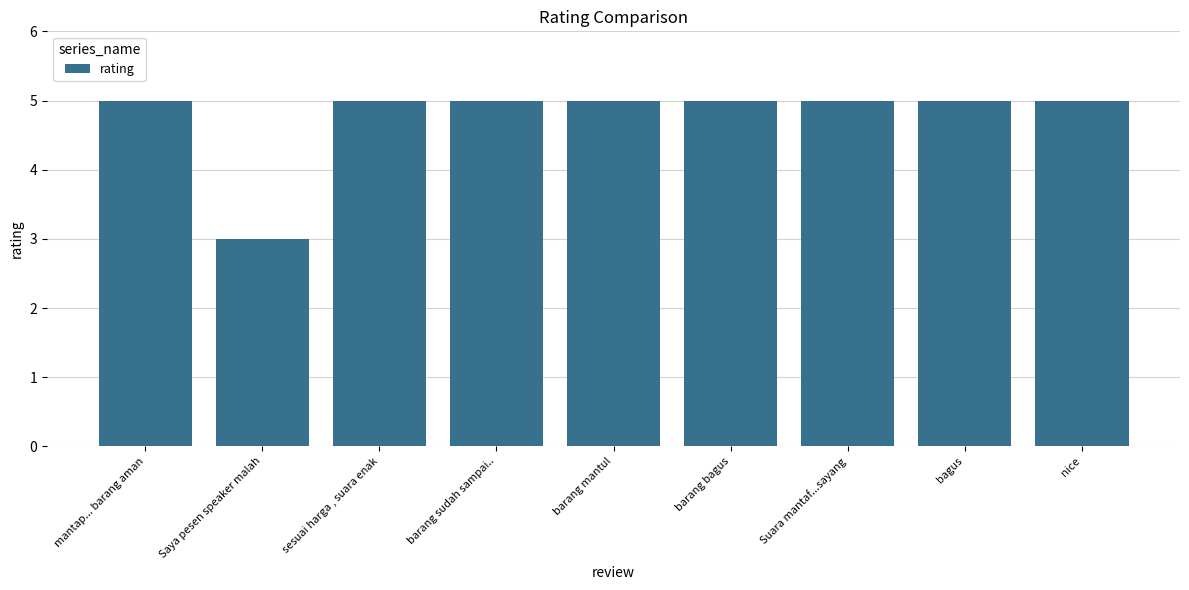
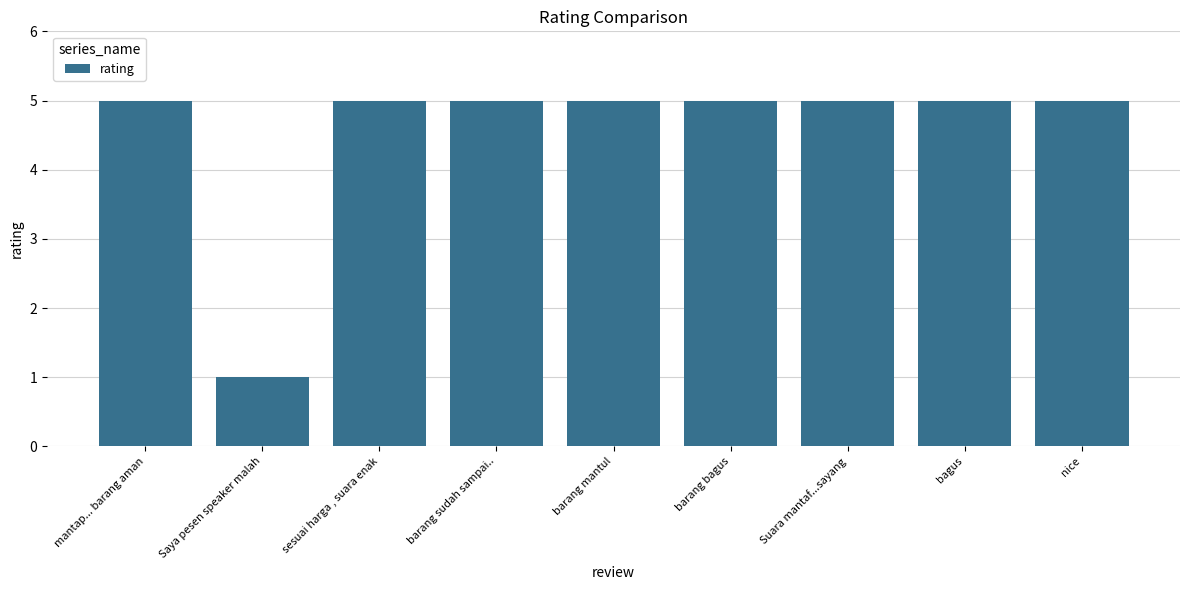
  {
    "mantap... barang aman": 5,
-   "Saya pesen speaker malah": 3,
+   "Saya pesen speaker malah": 1,
    "sesuai harga , suara enak": 5,
    "barang sudah sampai..": 5,
    "barang mantul": 5,
    "barang bagus": 5,
    "Suara mantaf...sayang": 5,
    "bagus": 5,
    "nice": 5
  }
